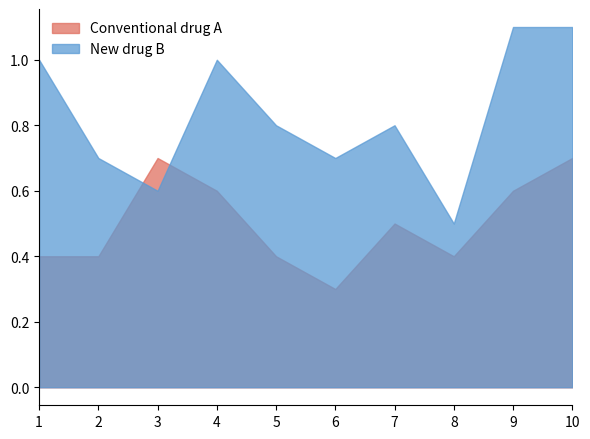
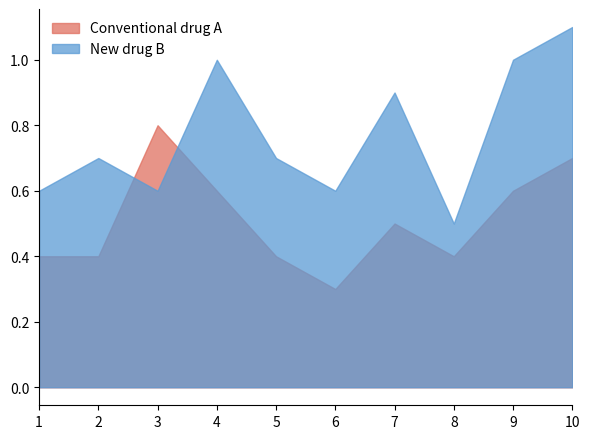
  {
    "Conventional drug A": {
      "1": 0.4,
      "2": 0.4,
-     "3": 0.7,
+     "3": 0.8,
      "4": 0.6,
      "5": 0.4,
      "6": 0.3,
      "7": 0.5,
      "8": 0.4,
      "9": 0.6,
      "10": 0.7
    },
    "New drug B": {
-     "1": 1.0,
+     "1": 0.6,
      "2": 0.7,
      "3": 0.6,
      "4": 1.0,
-     "5": 0.8,
-     "6": 0.7,
-     "7": 0.8,
+     "5": 0.7,
+     "6": 0.6,
+     "7": 0.9,
      "8": 0.5,
-     "9": 1.1,
+     "9": 1.0,
      "10": 1.1
    }
  }
